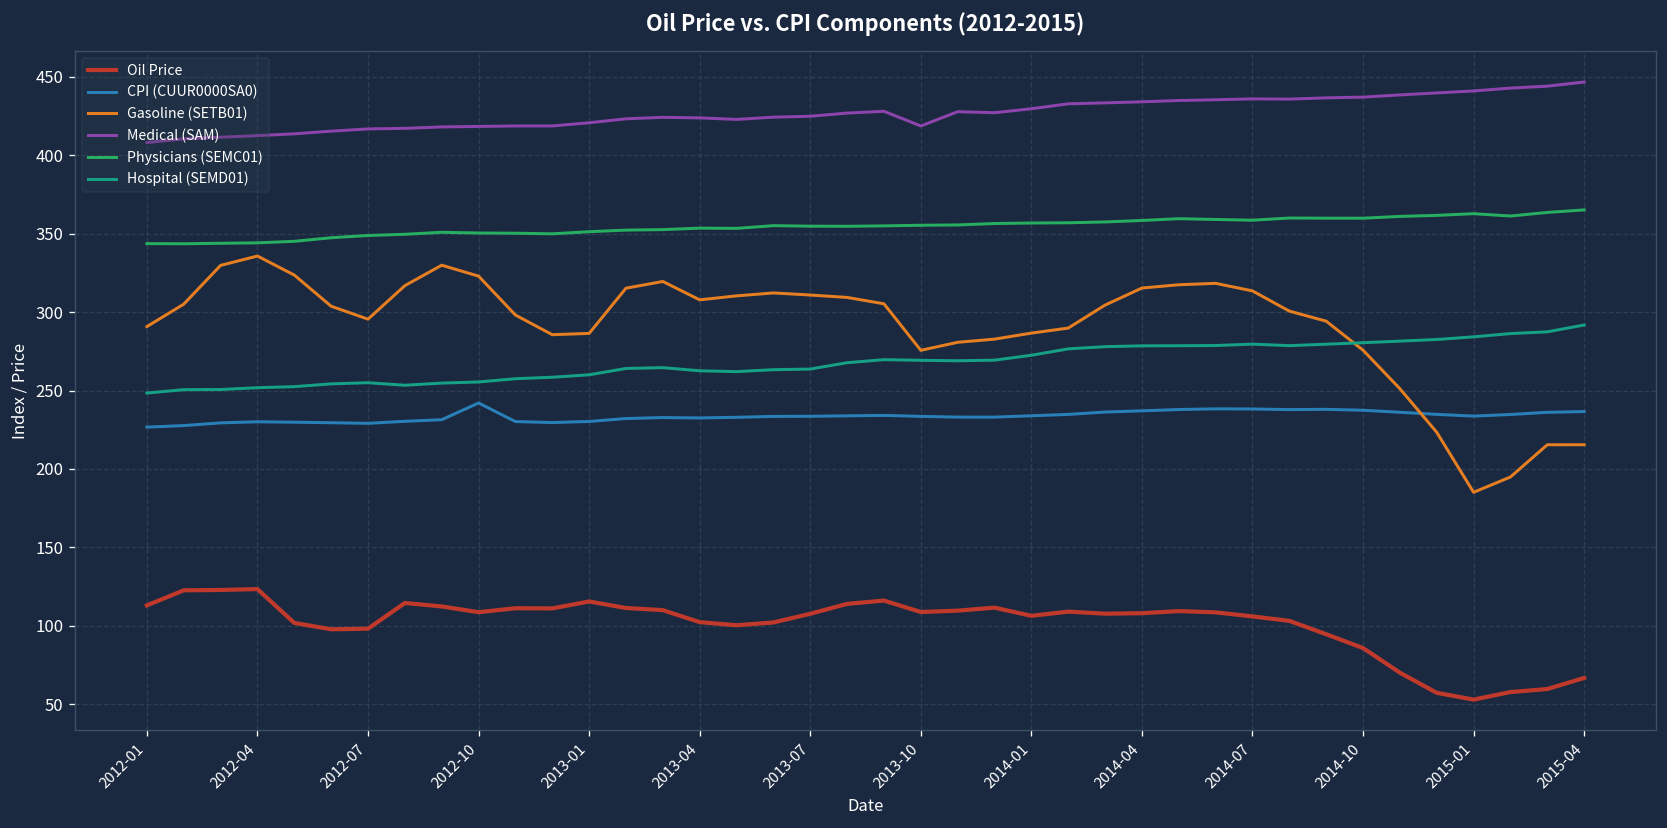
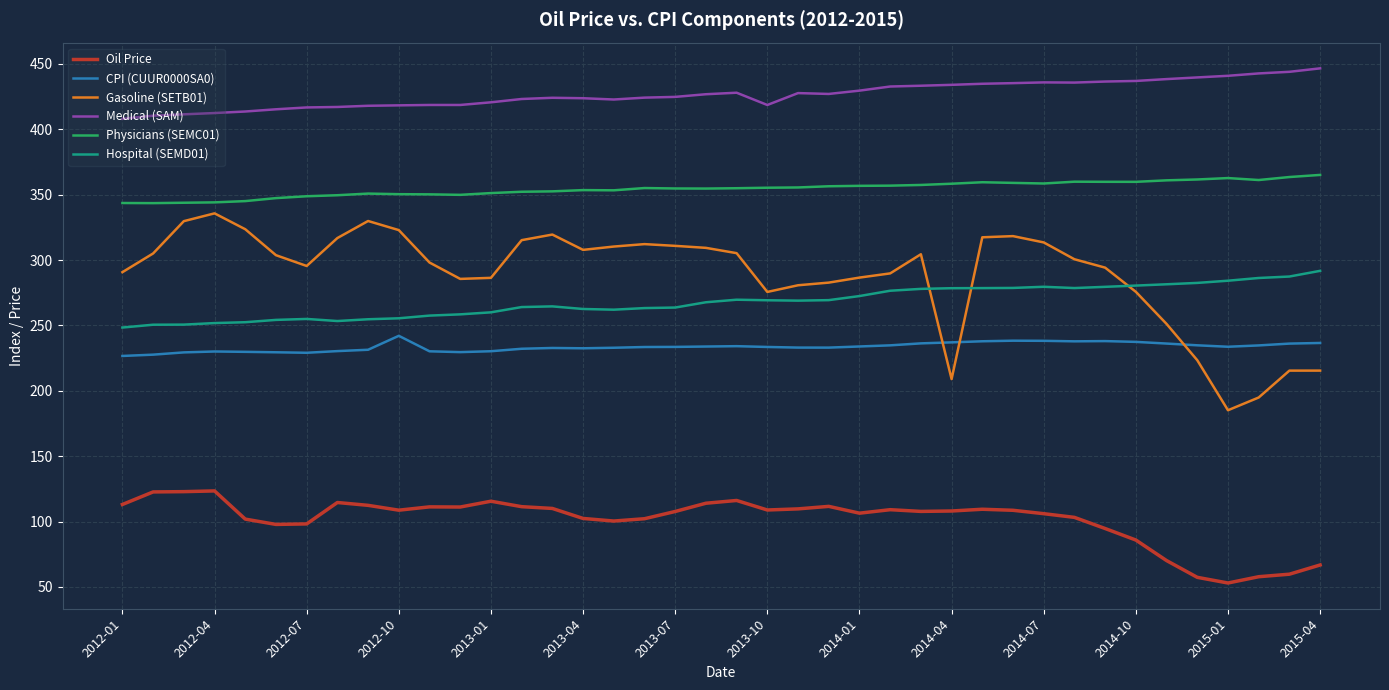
  {
    "Oil Price": {
      "2012-01": 113,
      "2012-04": 123,
      "2012-07": 98,
      "2012-10": 109,
      "2013-01": 116,
      "2013-04": 102,
      "2013-07": 108,
      "2013-10": 109,
      "2014-01": 106,
      "2014-04": 108,
      "2014-07": 106,
      "2014-10": 86,
      "2015-01": 53,
      "2015-04": 67
    },
    "CPI (CUUR0000SA0)": {
      "2012-01": 227,
      "2012-04": 230,
      "2012-07": 229,
      "2012-10": 242,
      "2013-01": 230,
      "2013-04": 233,
      "2013-07": 234,
      "2013-10": 234,
      "2014-01": 234,
      "2014-04": 237,
      "2014-07": 238,
      "2014-10": 237,
      "2015-01": 234,
      "2015-04": 237
    },
    "Gasoline (SETB01)": {
      "2012-01": 291,
      "2012-04": 336,
      "2012-07": 295,
      "2012-10": 323,
      "2013-01": 286,
      "2013-04": 308,
      "2013-07": 311,
      "2013-10": 276,
      "2014-01": 287,
-     "2014-04": 315,
+     "2014-04": 209,
      "2014-07": 314,
      "2014-10": 276,
      "2015-01": 185,
      "2015-04": 215
    },
    "Medical (SAM)": {
      "2012-07": 417,
      "2012-10": 418,
      "2013-01": 421,
      "2013-04": 424,
      "2013-07": 425,
      "2013-10": 419,
      "2014-01": 430,
      "2014-04": 434,
      "2014-07": 436,
      "2014-10": 437,
      "2015-01": 441,
      "2015-04": 447
    }
  }
